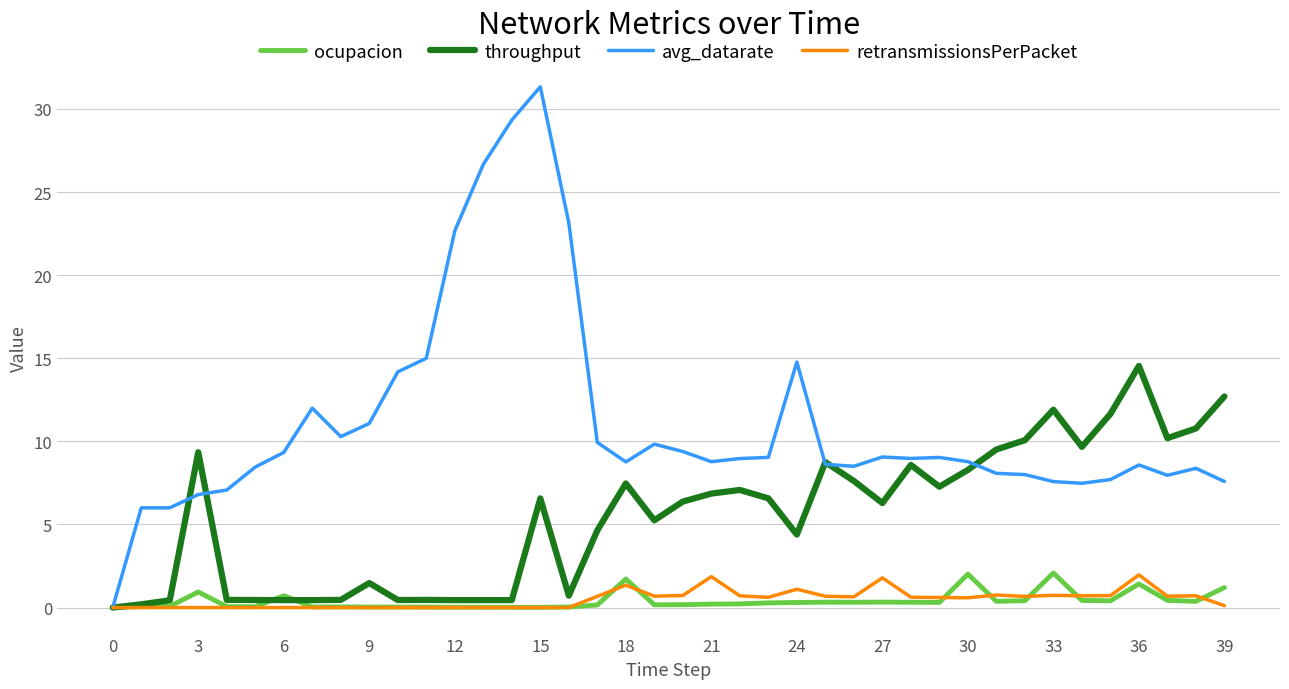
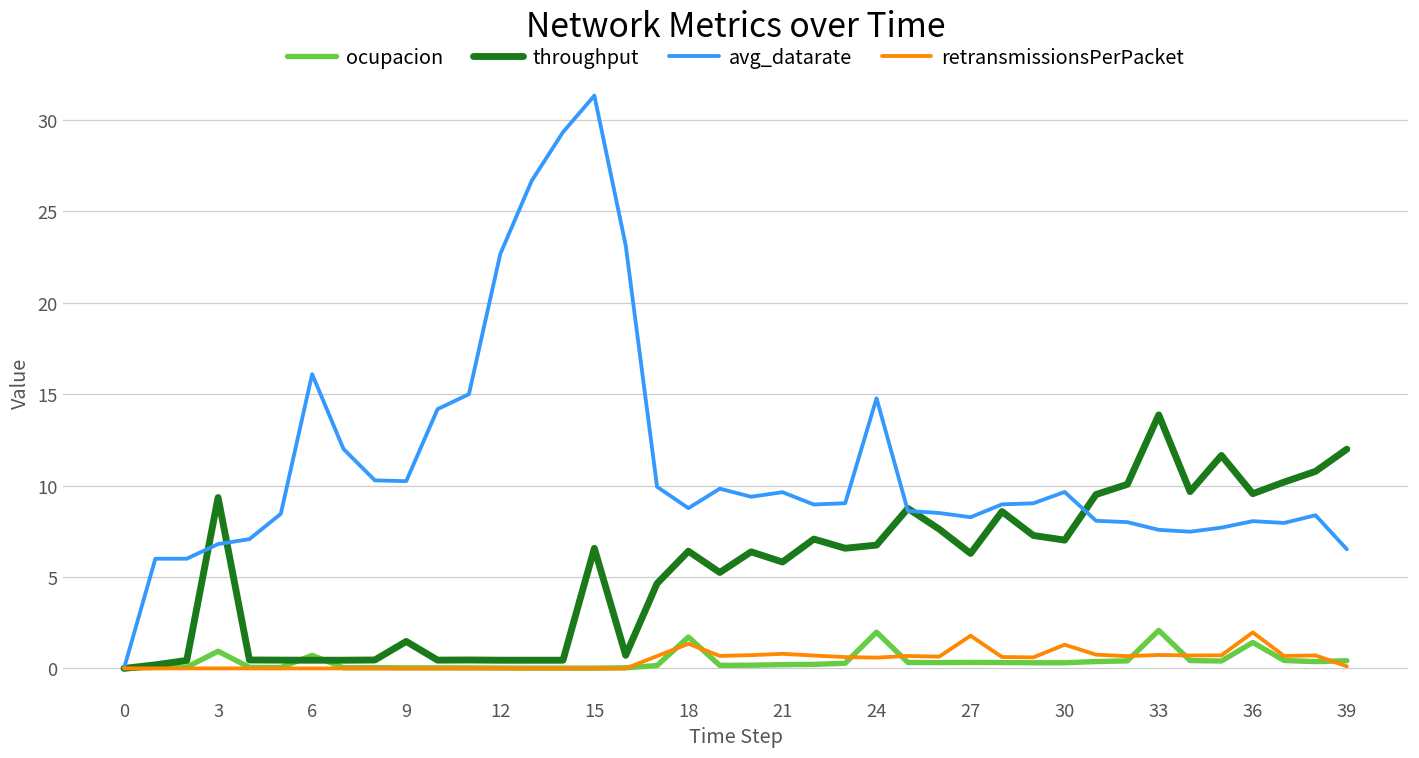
  {
    "ocupacion": {
      "3": 0.9,
      "6": 0.7,
      "18": 1.7,
      "21": 0.2,
-     "24": 0.3,
+     "24": 2.0,
      "27": 0.3,
-     "30": 2.0,
+     "30": 0.3,
      "33": 2.1,
      "36": 1.4,
-     "39": 1.2
+     "39": 0.4
    },
    "throughput": {
      "3": 9.3,
      "6": 0.4,
      "9": 1.5,
      "12": 0.4,
      "15": 6.6,
-     "18": 7.5,
-     "21": 6.9,
-     "24": 4.4,
+     "18": 6.4,
+     "21": 5.8,
+     "24": 6.7,
      "27": 6.3,
-     "30": 8.3,
-     "33": 11.9,
-     "36": 14.5,
-     "39": 12.7
+     "30": 7.0,
+     "33": 13.9,
+     "36": 9.6,
+     "39": 12.0
    },
    "avg_datarate": {
      "3": 6.8,
-     "6": 9.3,
-     "9": 11.1,
+     "6": 16.1,
+     "9": 10.2,
      "12": 22.7,
      "15": 31.3,
      "18": 8.8,
-     "21": 8.8,
+     "21": 9.6,
      "24": 14.8,
-     "27": 9.1,
-     "30": 8.8,
+     "27": 8.3,
+     "30": 9.7,
      "33": 7.6,
-     "36": 8.6,
-     "39": 7.6
+     "36": 8.1,
+     "39": 6.5
    },
    "retransmissionsPerPacket": {
      "3": 0.0,
      "6": 0.0,
      "18": 1.3,
-     "21": 1.9,
-     "24": 1.1,
+     "21": 0.8,
+     "24": 0.6,
      "27": 1.8,
-     "30": 0.6,
+     "30": 1.3,
      "33": 0.7,
      "36": 2.0,
      "39": 0.1
    }
  }
